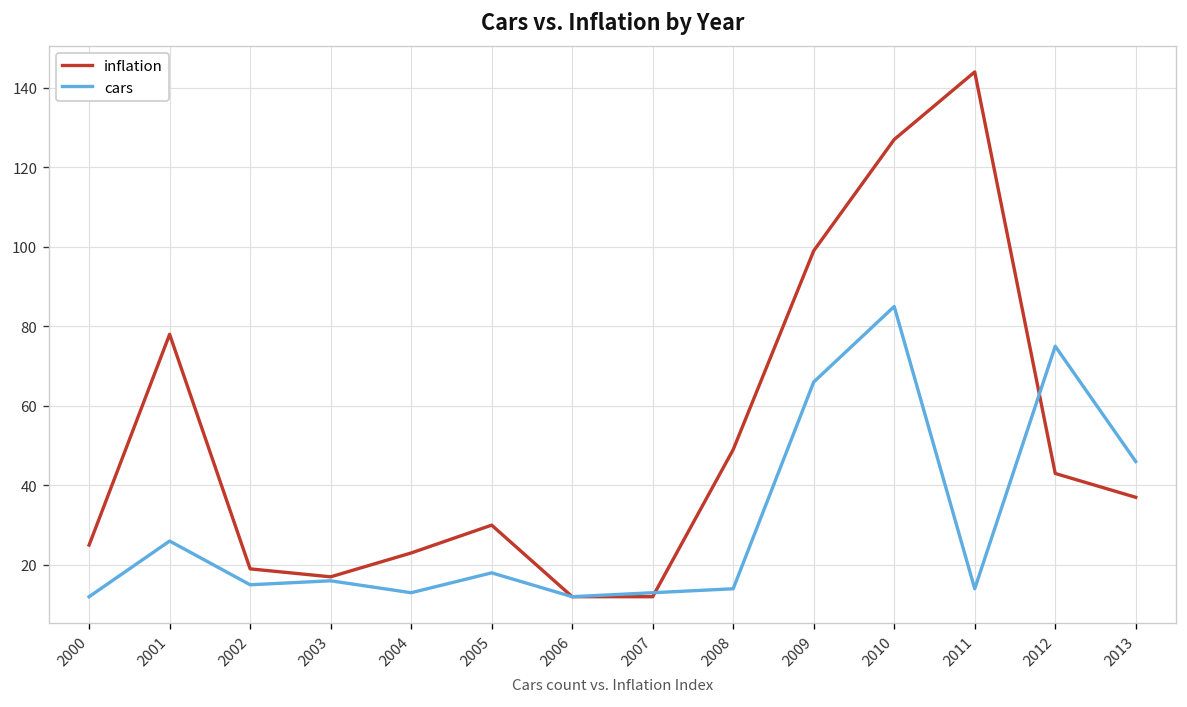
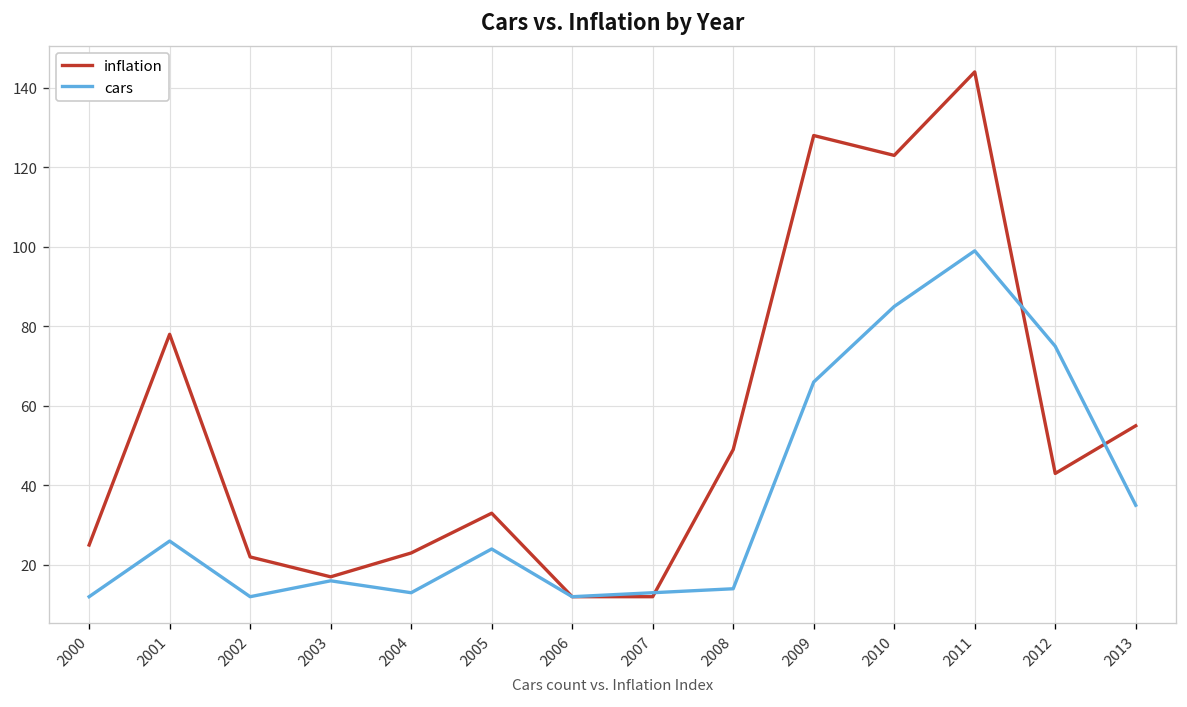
  {
    "inflation": {
      "2000": 25,
      "2001": 78,
-     "2002": 19,
+     "2002": 22,
      "2003": 17,
      "2004": 23,
-     "2005": 30,
+     "2005": 33,
      "2007": 12,
      "2008": 49,
-     "2009": 99,
-     "2010": 127,
+     "2009": 128,
+     "2010": 123,
      "2011": 144,
      "2012": 43,
-     "2013": 37
+     "2013": 55
    },
    "cars": {
      "2000": 12,
      "2001": 26,
-     "2002": 15,
+     "2002": 12,
      "2003": 16,
      "2004": 13,
-     "2005": 18,
+     "2005": 24,
      "2007": 13,
      "2008": 14,
      "2009": 66,
      "2010": 85,
-     "2011": 14,
+     "2011": 99,
      "2012": 75,
-     "2013": 46
+     "2013": 35
    }
  }
